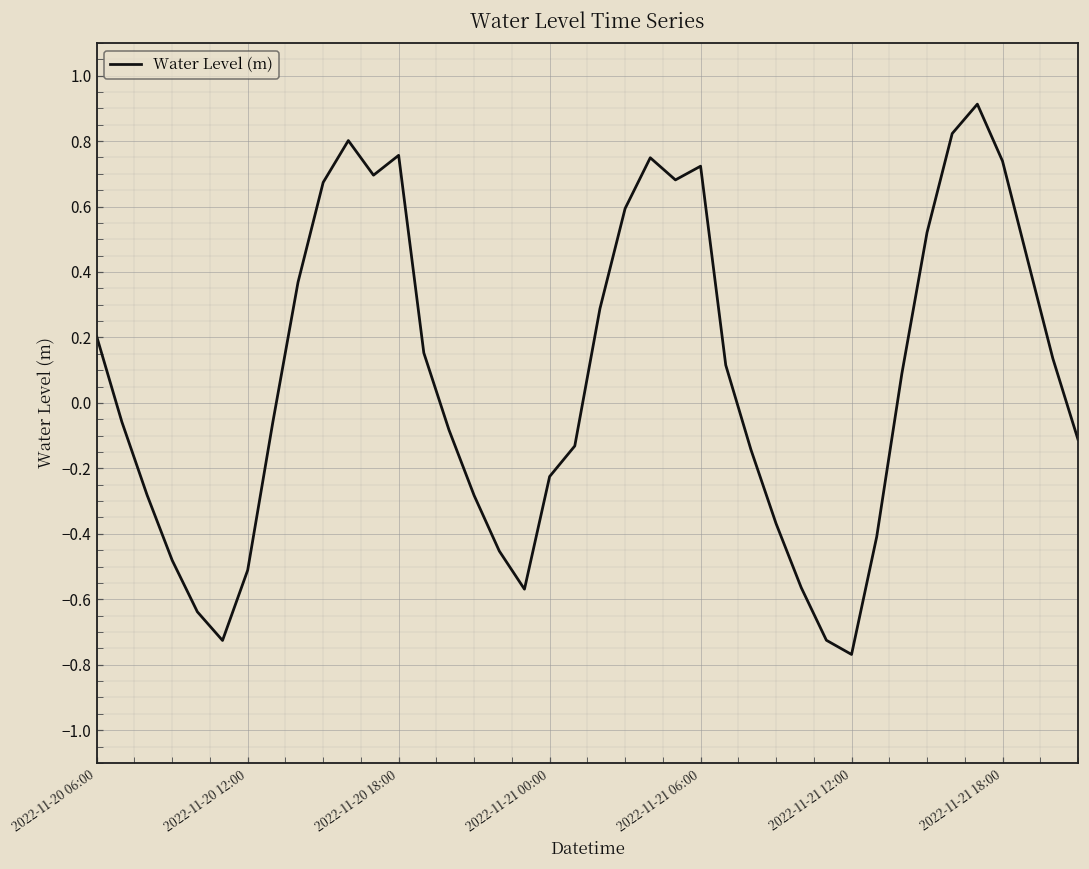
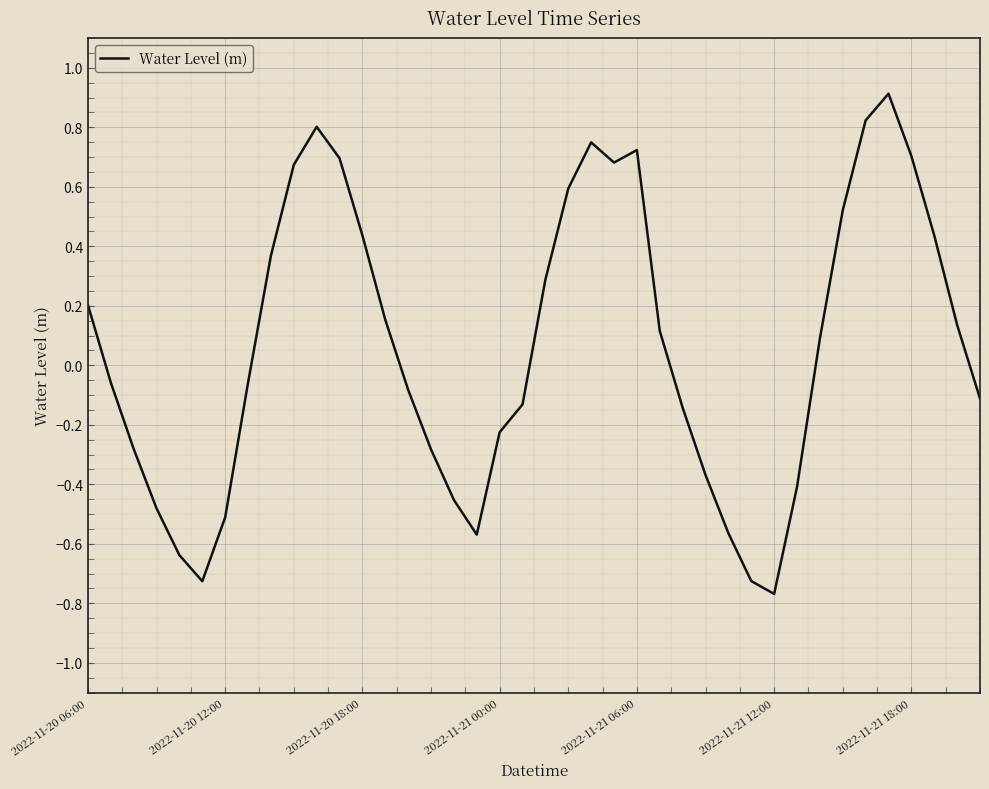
  {
    "2022-11-20 06:00": 0.20,
    "2022-11-20 12:00": -0.51,
-   "2022-11-20 18:00": 0.76,
+   "2022-11-20 18:00": 0.44,
    "2022-11-21 00:00": -0.23,
    "2022-11-21 06:00": 0.72,
    "2022-11-21 12:00": -0.77,
-   "2022-11-21 18:00": 0.74
+   "2022-11-21 18:00": 0.70
  }
